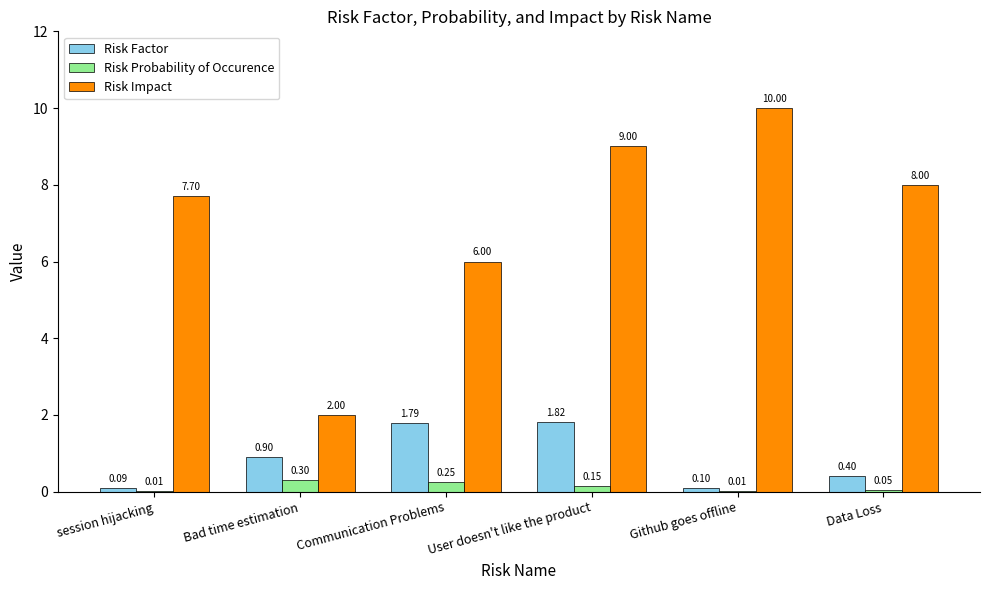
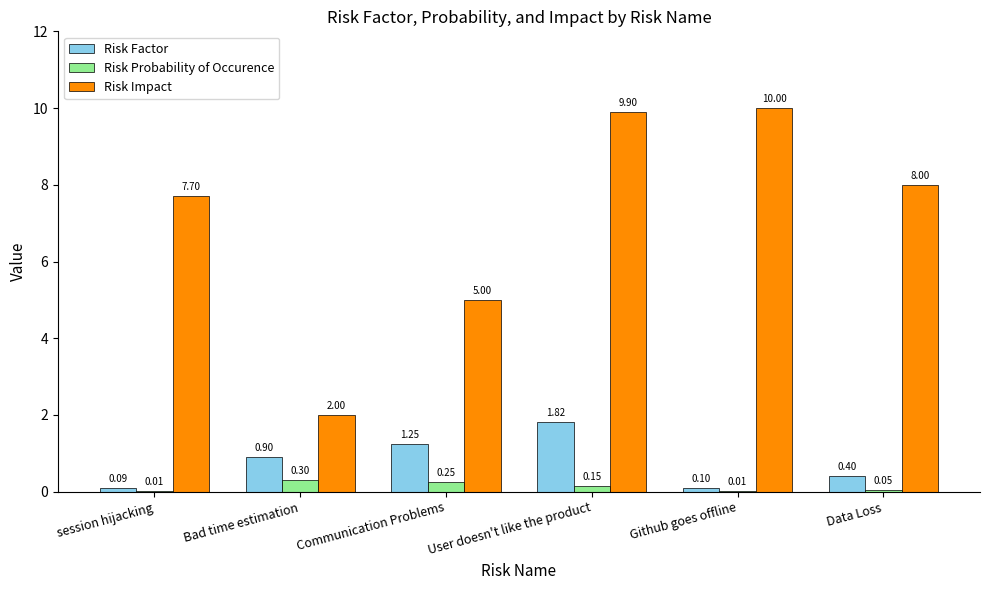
  {
    "Risk Factor": {
      "session hijacking": 0.09,
      "Bad time estimation": 0.90,
-     "Communication Problems": 1.79,
+     "Communication Problems": 1.25,
      "User doesn't like the product": 1.82,
      "Github goes offline": 0.10,
      "Data Loss": 0.40
    },
    "Risk Probability of Occurence": {
      "session hijacking": 0.01,
      "Bad time estimation": 0.30,
      "Communication Problems": 0.25,
      "User doesn't like the product": 0.15,
      "Github goes offline": 0.01,
      "Data Loss": 0.05
    },
    "Risk Impact": {
      "session hijacking": 7.70,
      "Bad time estimation": 2.00,
-     "Communication Problems": 6.00,
-     "User doesn't like the product": 9.00,
+     "Communication Problems": 5.00,
+     "User doesn't like the product": 9.90,
      "Github goes offline": 10.00,
      "Data Loss": 8.00
    }
  }
